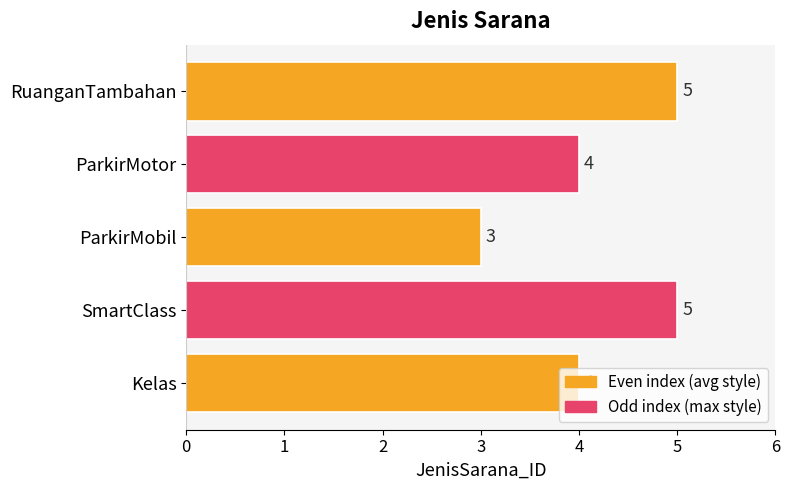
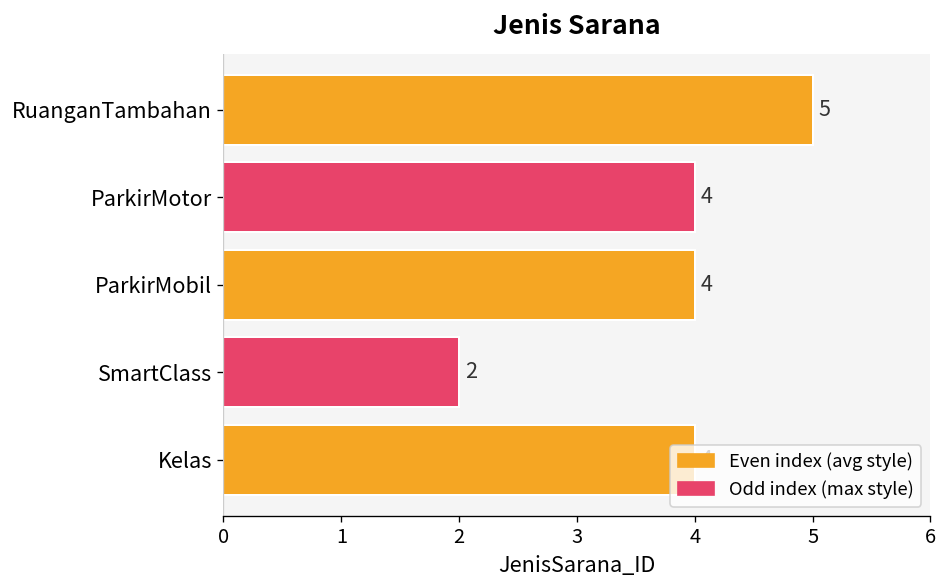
  {
    "RuanganTambahan": 5,
    "ParkirMotor": 4,
-   "ParkirMobil": 3,
-   "SmartClass": 5
+   "ParkirMobil": 4,
+   "SmartClass": 2
  }
